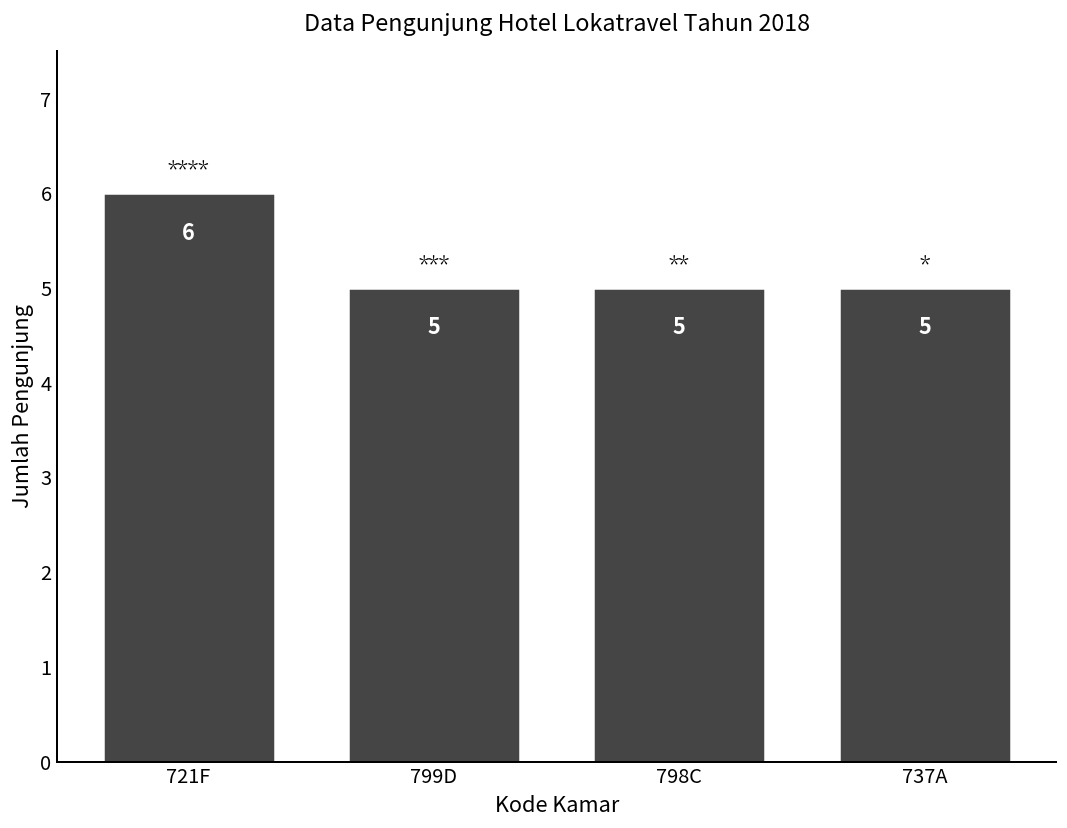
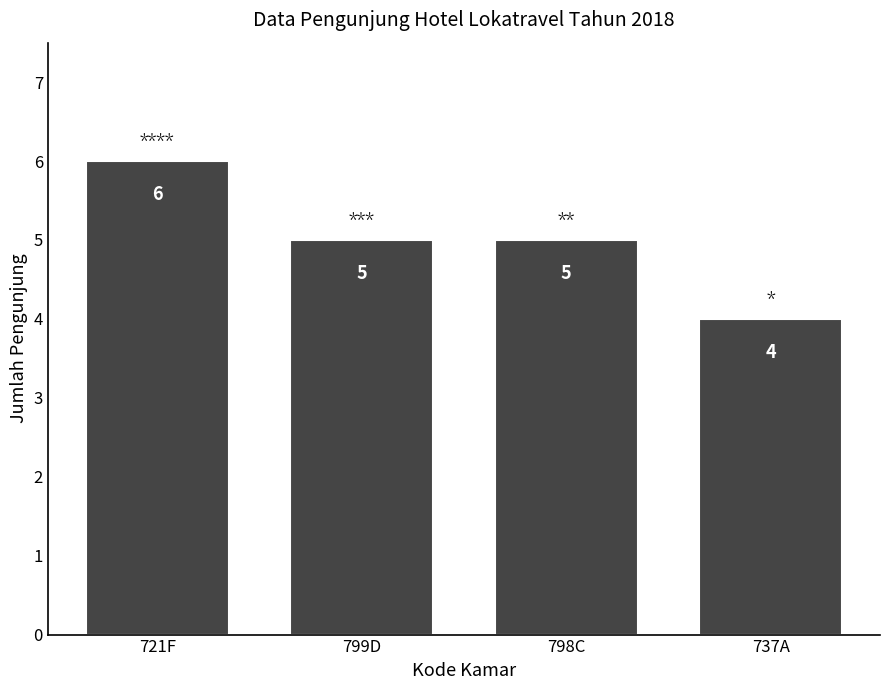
  {
    "721F": 6,
    "799D": 5,
    "798C": 5,
-   "737A": 5
+   "737A": 4
  }
